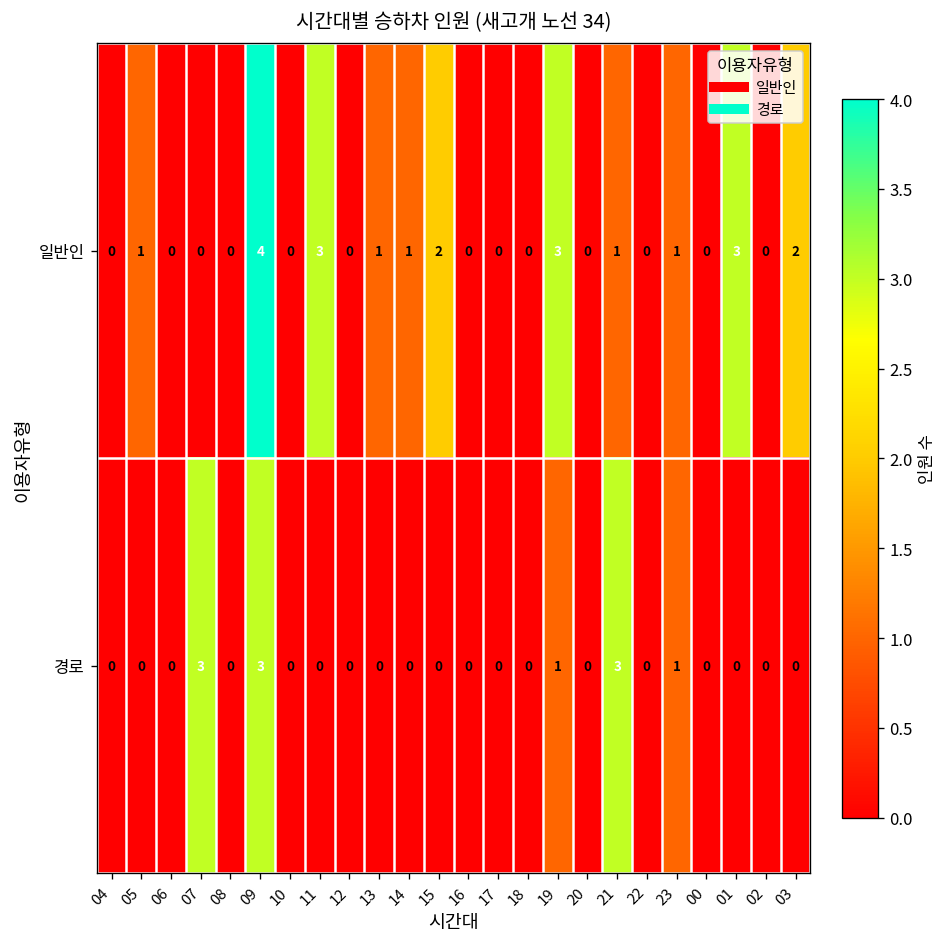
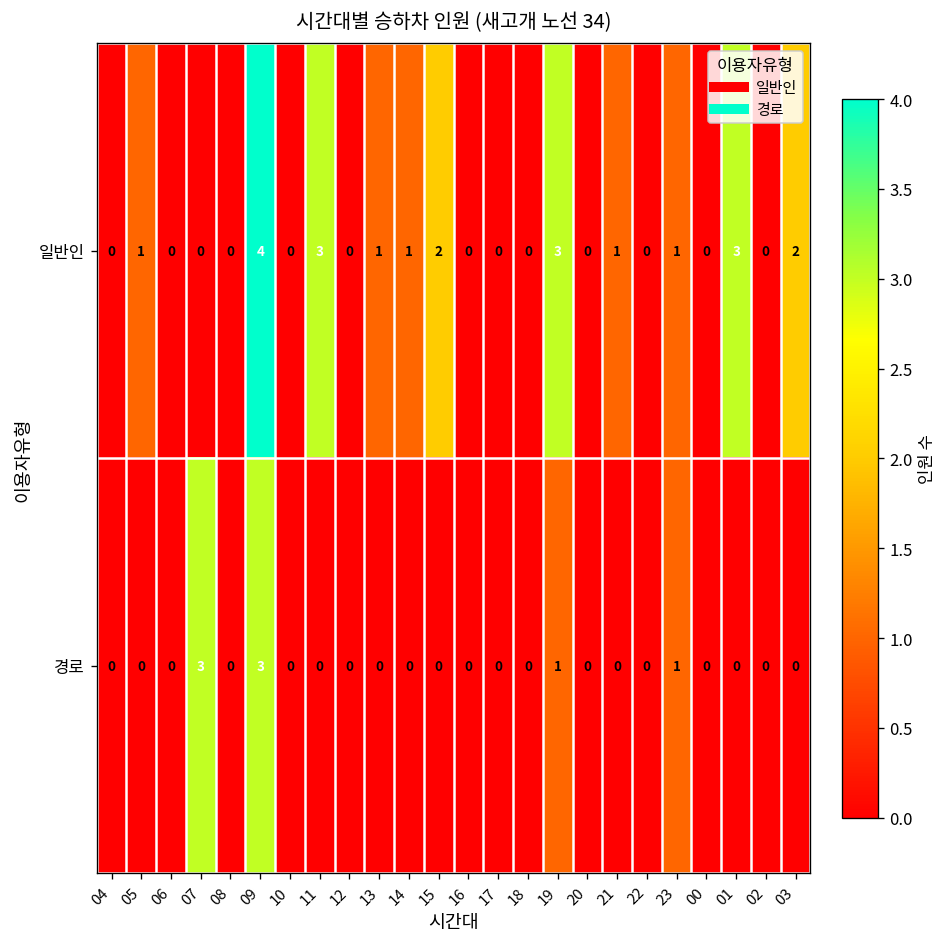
  {
    "일반인": {
      "04": 0,
      "05": 1,
      "06": 0,
      "07": 0,
      "08": 0,
      "09": 4,
      "10": 0,
      "11": 3,
      "12": 0,
      "13": 1,
      "14": 1,
      "15": 2,
      "16": 0,
      "17": 0,
      "18": 0,
      "19": 3,
      "20": 0,
      "21": 1,
      "22": 0,
      "23": 1,
      "00": 0,
      "01": 3,
      "02": 0,
      "03": 2
    },
    "경로": {
      "04": 0,
      "05": 0,
      "06": 0,
      "07": 3,
      "08": 0,
      "09": 3,
      "10": 0,
      "11": 0,
      "12": 0,
      "13": 0,
      "14": 0,
      "15": 0,
      "16": 0,
      "17": 0,
      "18": 0,
      "19": 1,
      "20": 0,
-     "21": 3,
+     "21": 0,
      "22": 0,
      "23": 1,
      "00": 0,
      "01": 0,
      "02": 0,
      "03": 0
    }
  }
